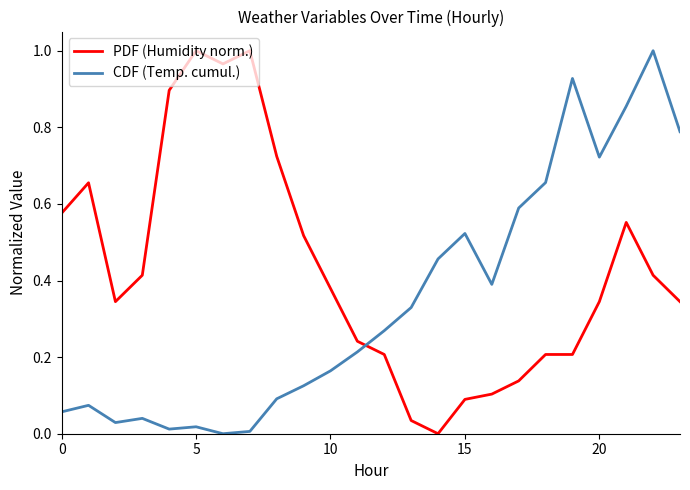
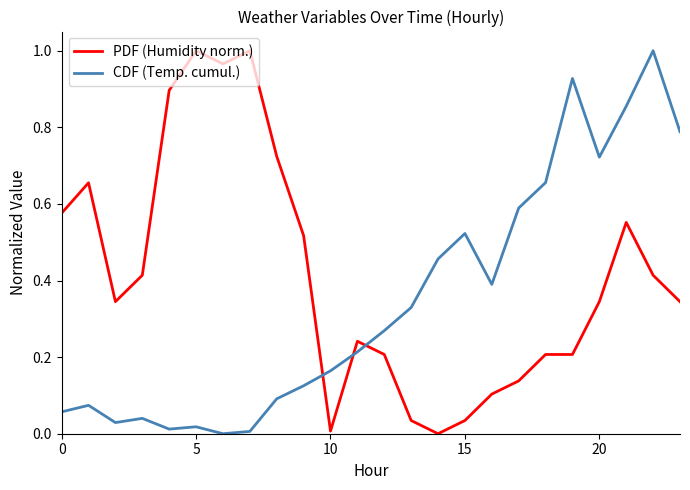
  {
    "PDF (Humidity norm.)": {
      "0": 0.58,
-     "10": 0.38,
-     "15": 0.09,
+     "10": 0.01,
+     "15": 0.03,
      "20": 0.34
    },
    "CDF (Temp. cumul.)": {
      "0": 0.06,
      "5": 0.02,
      "10": 0.16,
      "15": 0.52,
      "20": 0.72
    }
  }
